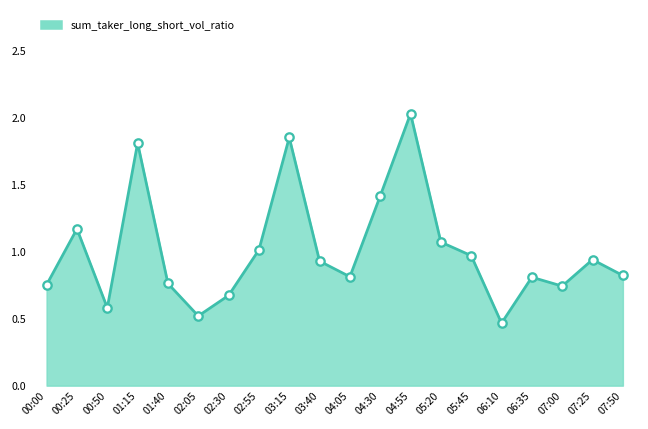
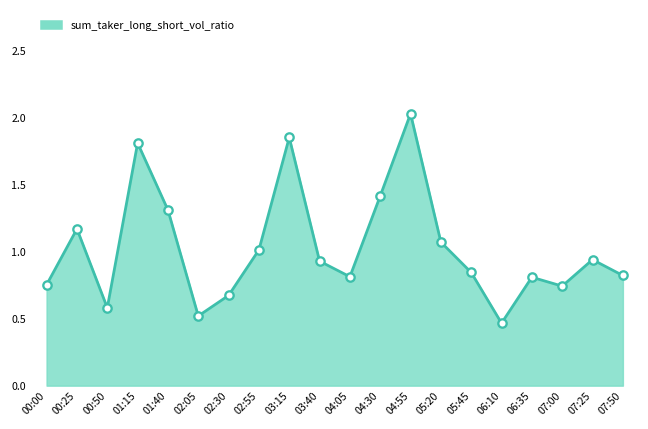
  {
    "00:00": 0.75,
    "00:25": 1.17,
    "00:50": 0.58,
    "01:15": 1.81,
-   "01:40": 0.76,
+   "01:40": 1.31,
    "02:05": 0.52,
    "02:30": 0.67,
    "02:55": 1.01,
    "03:15": 1.85,
    "03:40": 0.93,
    "04:05": 0.81,
    "04:30": 1.42,
    "04:55": 2.03,
    "05:20": 1.07,
-   "05:45": 0.97,
+   "05:45": 0.85,
    "06:10": 0.47,
    "06:35": 0.81,
    "07:00": 0.74,
    "07:25": 0.94,
    "07:50": 0.82
  }
